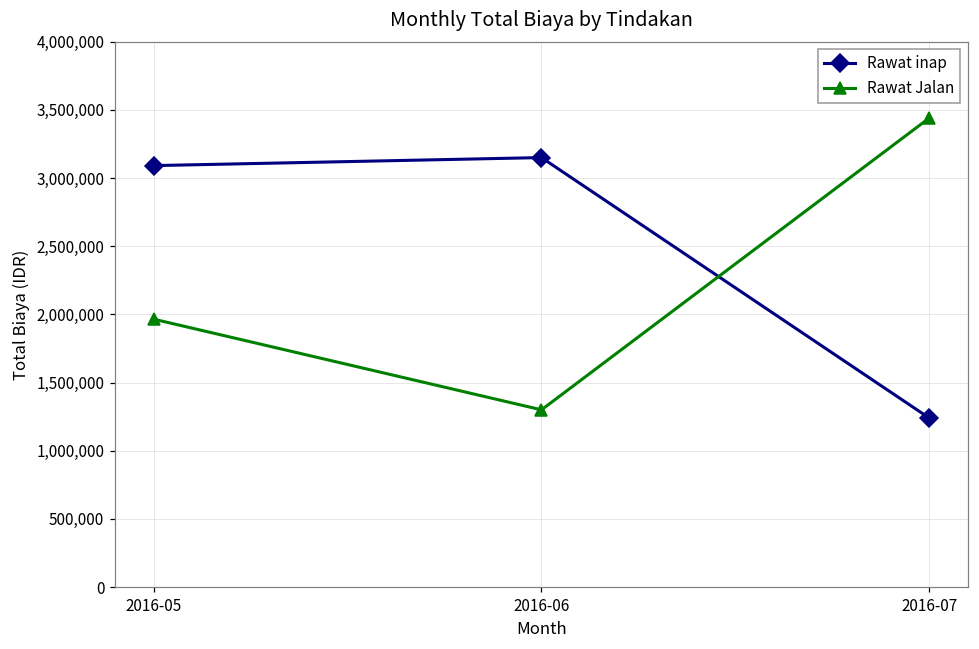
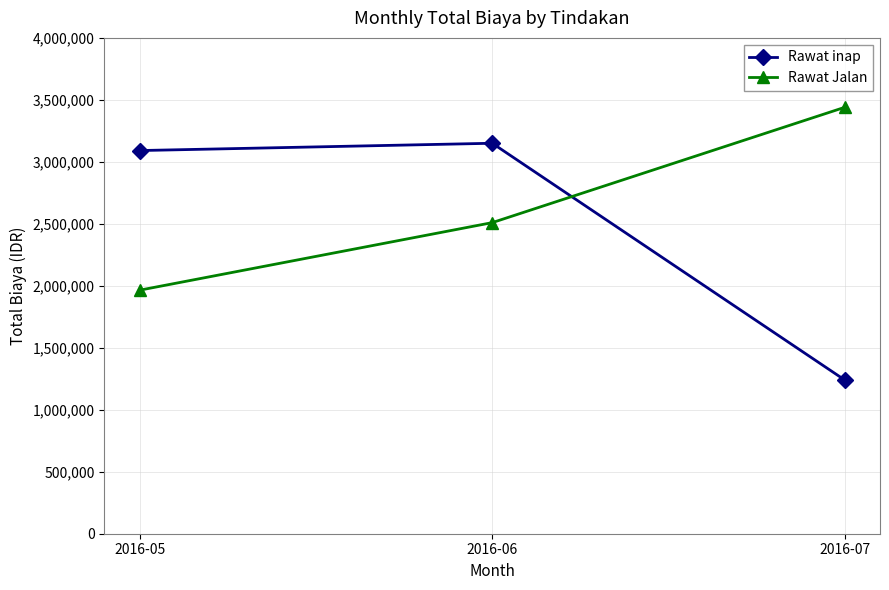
  {
    "Rawat inap": {
      "2016-05": "3,090,000",
      "2016-06": "3,150,000",
      "2016-07": "1,240,000"
    },
    "Rawat Jalan": {
      "2016-05": "1,960,000",
-     "2016-06": "1,300,000",
+     "2016-06": "2,510,000",
      "2016-07": "3,440,000"
    }
  }
